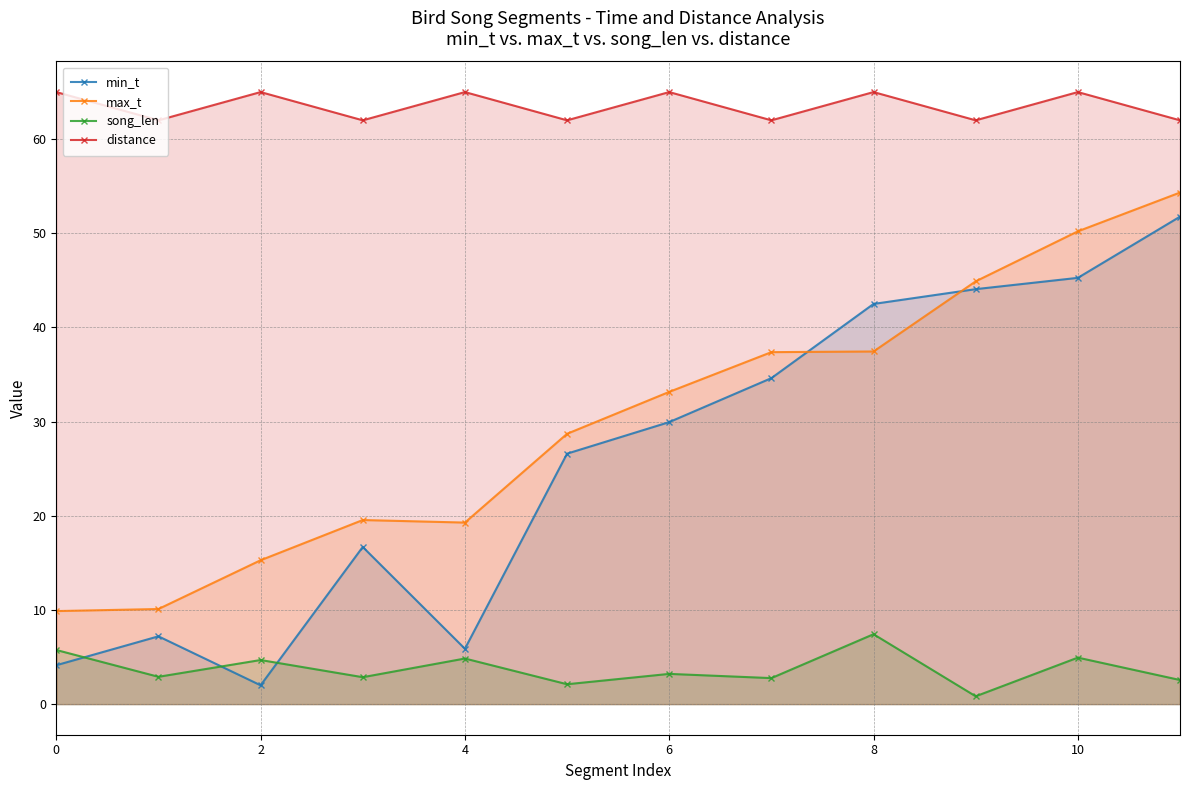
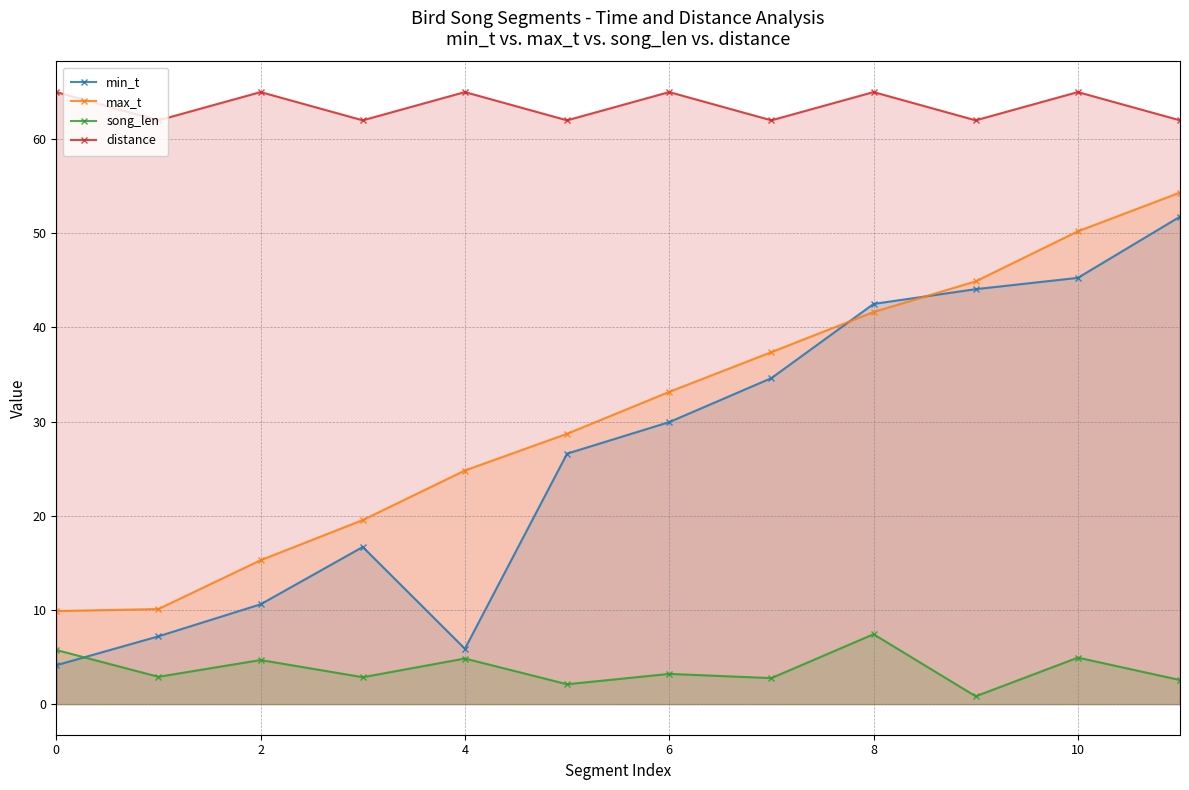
  {
    "min_t": {
      "0": 4,
-     "2": 2,
+     "2": 11,
      "4": 6,
      "6": 30,
      "8": 43,
      "10": 45
    },
    "max_t": {
      "0": 10,
      "2": 15,
-     "4": 19,
+     "4": 25,
      "6": 33,
-     "8": 37,
+     "8": 42,
      "10": 50
    },
    "song_len": {
      "0": 6,
      "2": 5,
      "4": 5,
      "6": 3,
      "8": 7,
      "10": 5
    },
    "distance": {
      "0": 65,
      "2": 65,
      "4": 65,
      "6": 65,
      "8": 65,
      "10": 65
    }
  }
